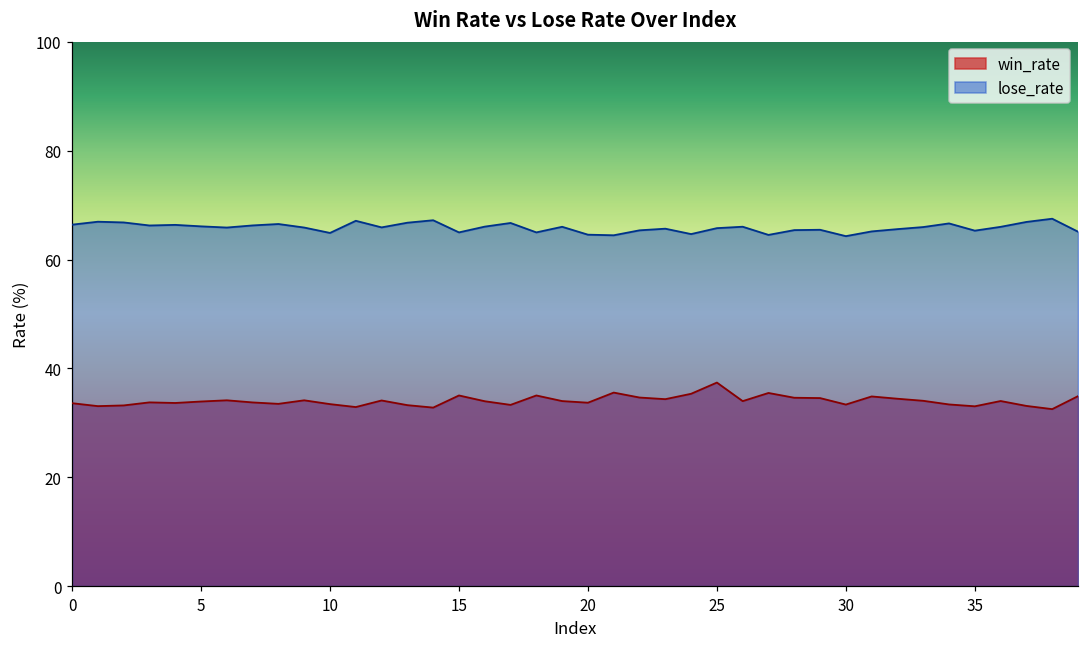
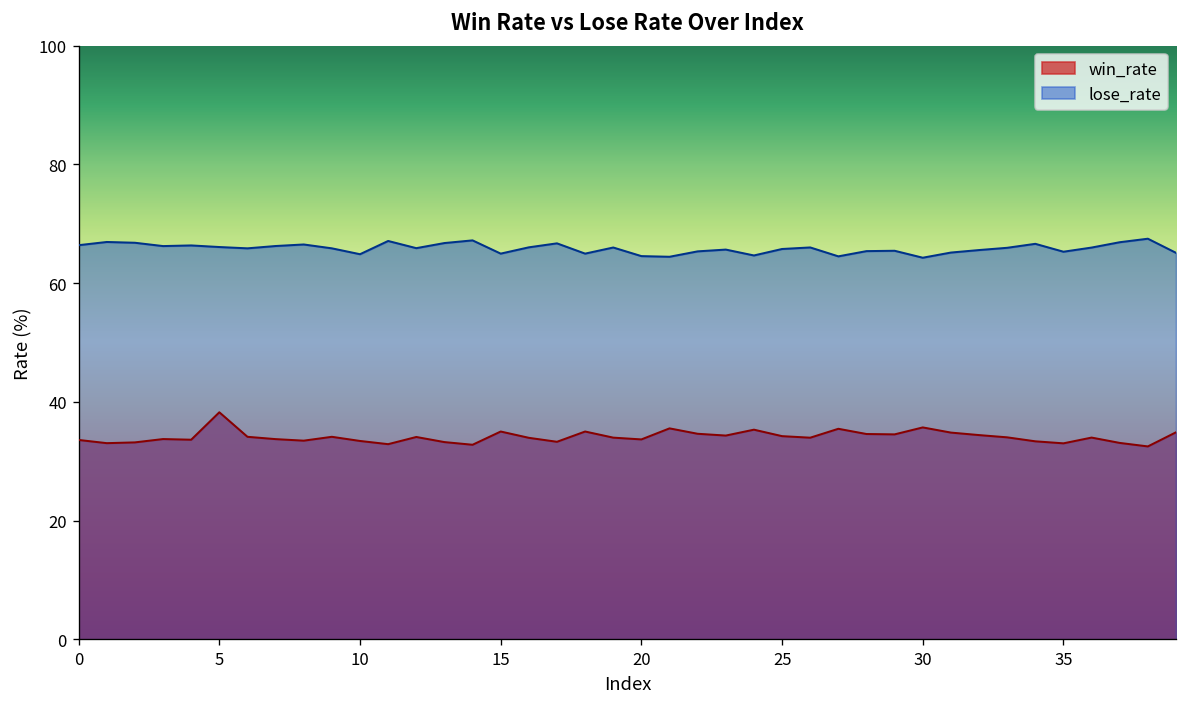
  {
    "win_rate": {
      "0": 34,
-     "5": 34,
+     "5": 38,
      "10": 33,
      "15": 35,
      "20": 34,
-     "25": 37,
-     "30": 33,
+     "25": 34,
+     "30": 36,
      "35": 33
    },
    "lose_rate": {
      "0": 66,
      "5": 66,
      "10": 65,
      "15": 65,
      "20": 65,
      "25": 66,
      "30": 64,
      "35": 65
    }
  }
